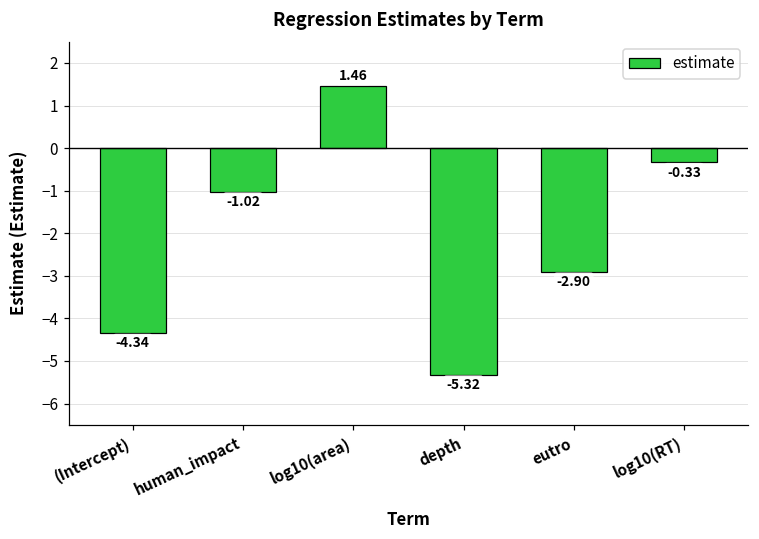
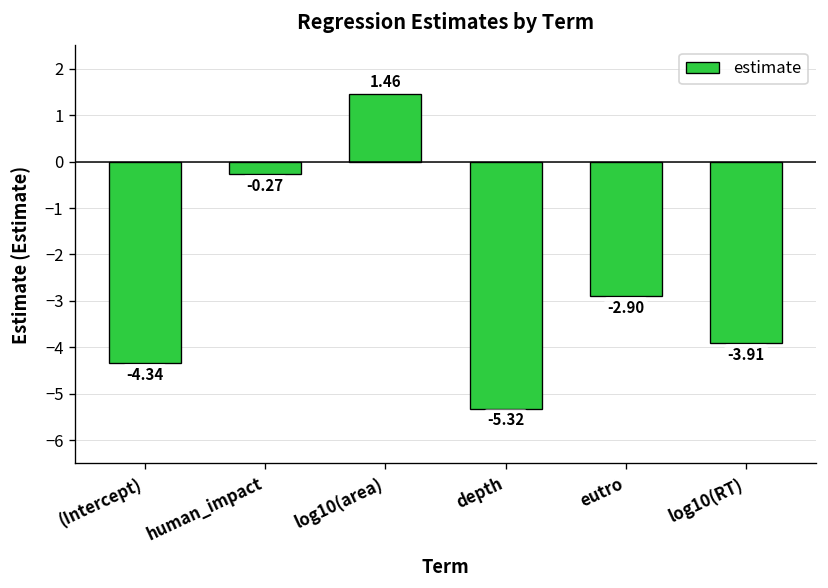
  {
-   "human_impact": -1.02,
-   "log10(RT)": -0.33
+   "human_impact": -0.27,
+   "log10(RT)": -3.91
  }
